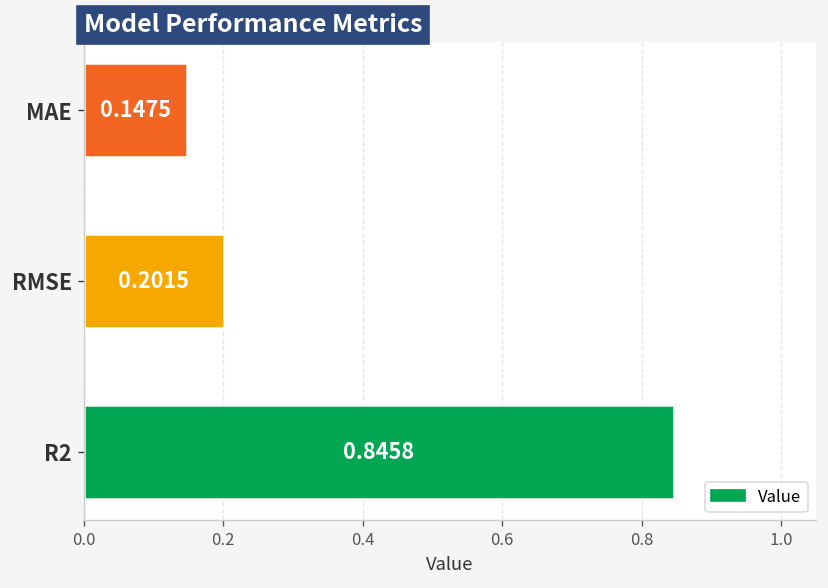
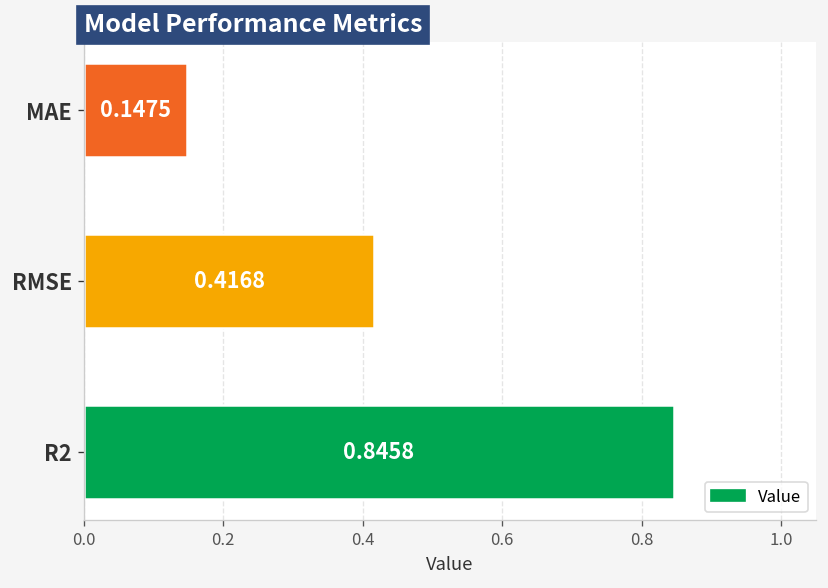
  {
    "MAE": 0.1475,
-   "RMSE": 0.2015,
+   "RMSE": 0.4168,
    "R2": 0.8458
  }
